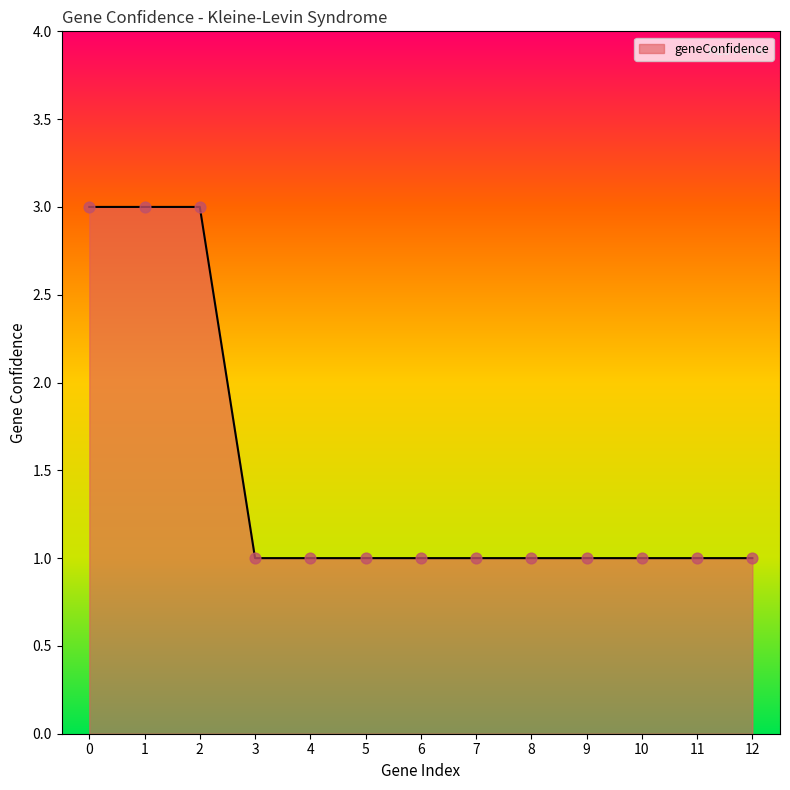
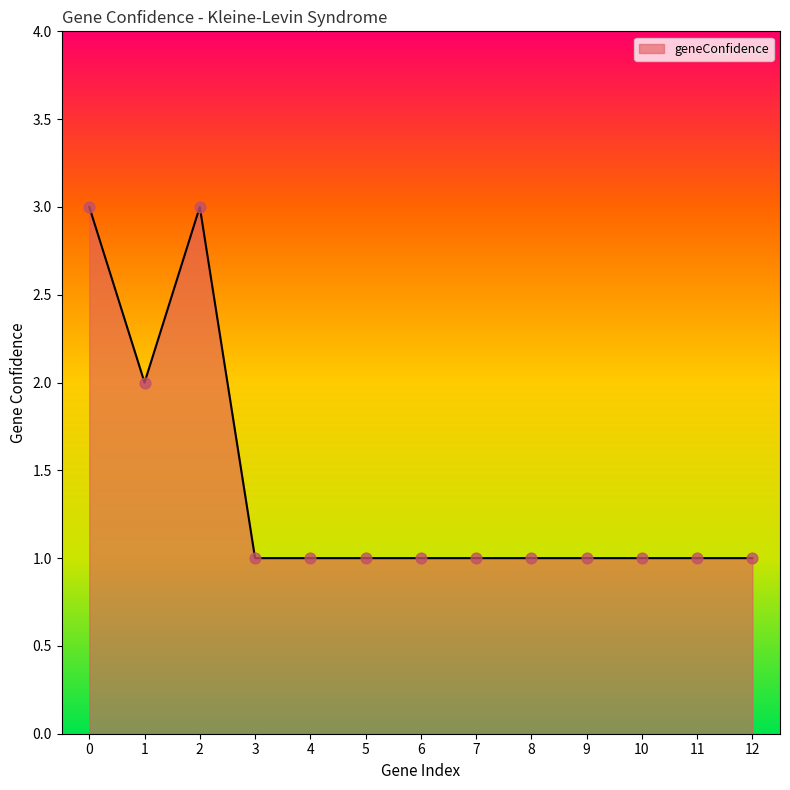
  {
    "0": 3,
-   "1": 3,
+   "1": 2,
    "2": 3,
    "3": 1,
    "4": 1,
    "5": 1,
    "6": 1,
    "7": 1,
    "8": 1,
    "9": 1,
    "10": 1,
    "11": 1,
    "12": 1
  }
